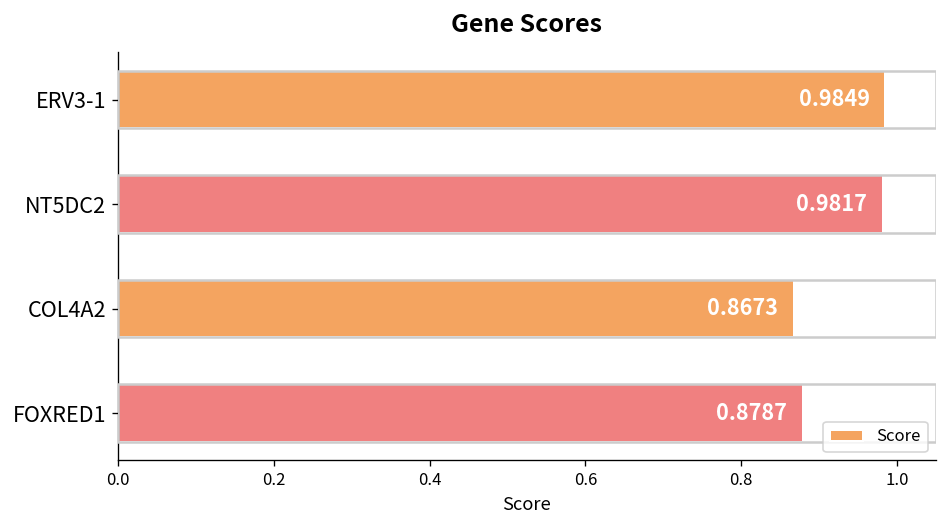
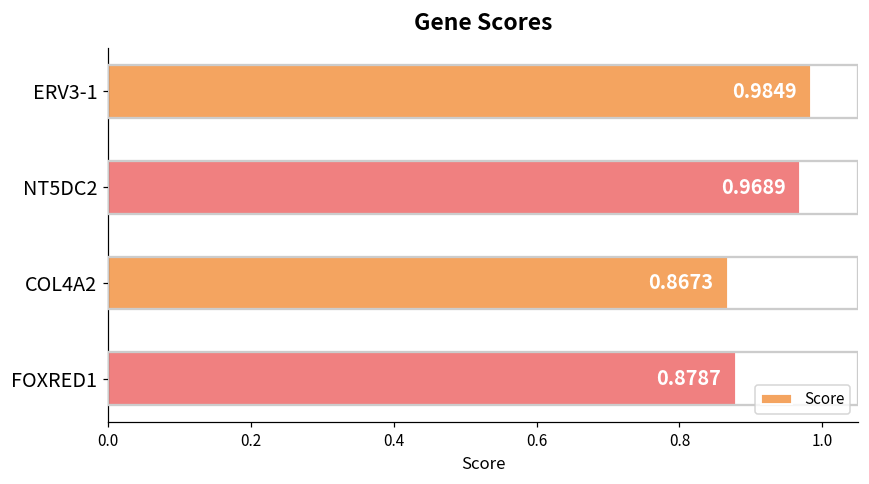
  {
    "ERV3-1": 0.9849,
-   "NT5DC2": 0.9817,
+   "NT5DC2": 0.9689,
    "COL4A2": 0.8673,
    "FOXRED1": 0.8787
  }
